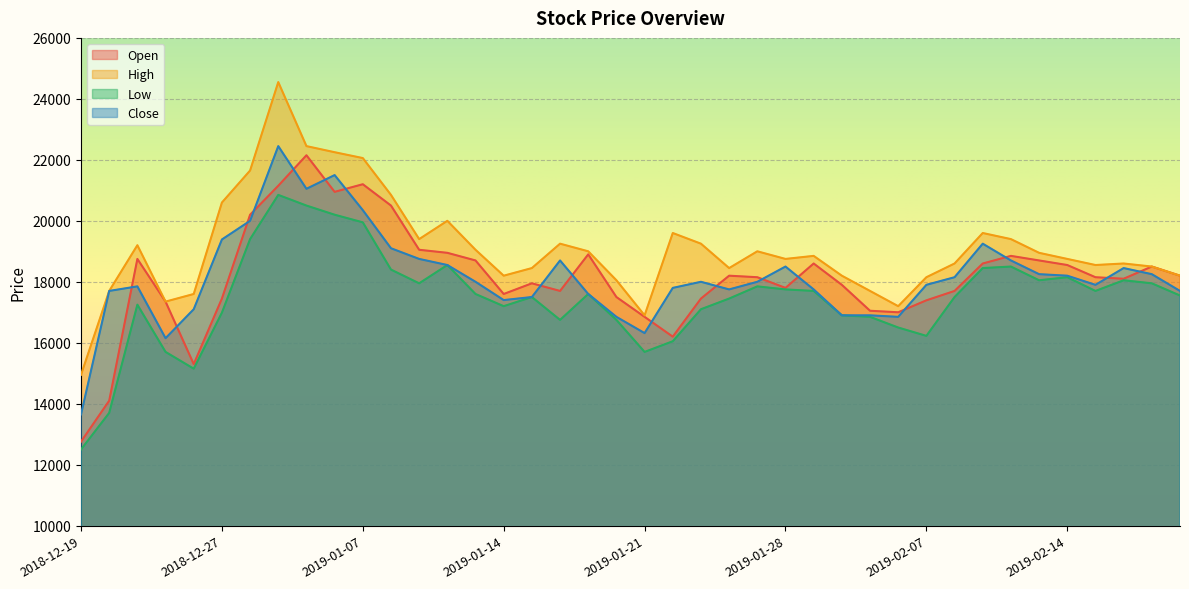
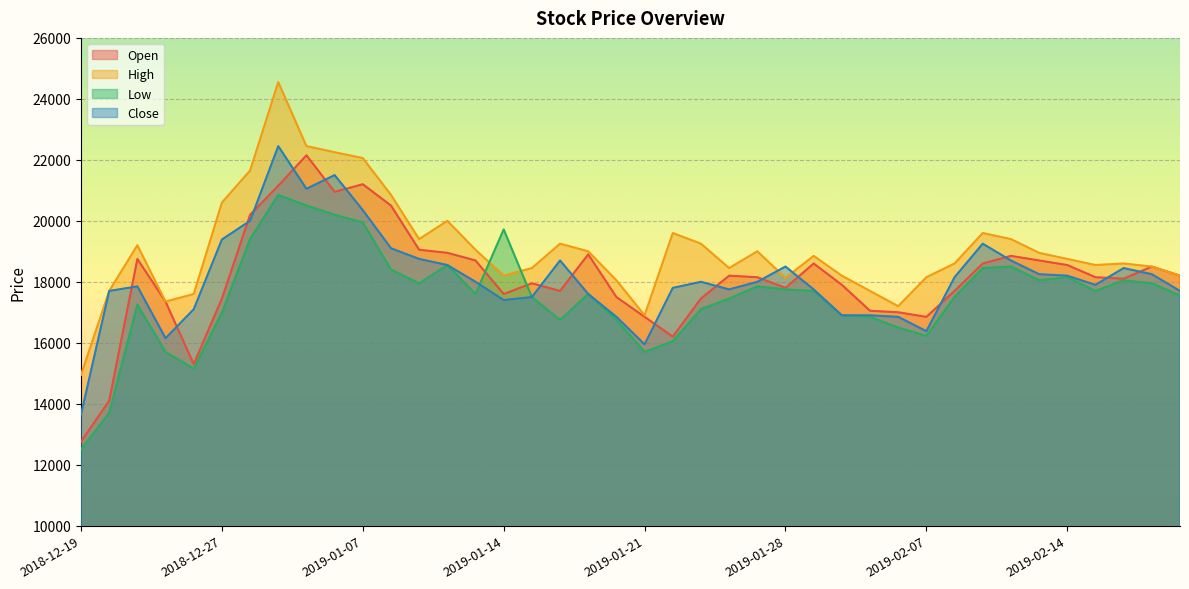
  {
    "Open": {
      "2018-12-19": 12800,
      "2018-12-27": 17500,
      "2019-01-07": 21200,
      "2019-01-14": 17600,
-     "2019-02-07": 17400,
+     "2019-02-07": 16900,
      "2019-02-14": 18600
    },
    "High": {
      "2018-12-19": 15000,
      "2018-12-27": 20600,
      "2019-01-07": 22100,
      "2019-01-14": 18200,
-     "2019-01-28": 18800,
+     "2019-01-28": 18100,
      "2019-02-07": 18200,
      "2019-02-14": 18800
    },
    "Low": {
      "2018-12-19": 12500,
      "2018-12-27": 17000,
      "2019-01-07": 20000,
-     "2019-01-14": 17200,
+     "2019-01-14": 19700,
      "2019-01-21": 15700,
      "2019-02-07": 16200
    },
    "Close": {
      "2018-12-19": 13700,
      "2018-12-27": 19400,
      "2019-01-07": 20400,
      "2019-01-14": 17400,
-     "2019-01-21": 16300,
+     "2019-01-21": 16000,
      "2019-01-28": 18500,
-     "2019-02-07": 17900
+     "2019-02-07": 16400
    }
  }
